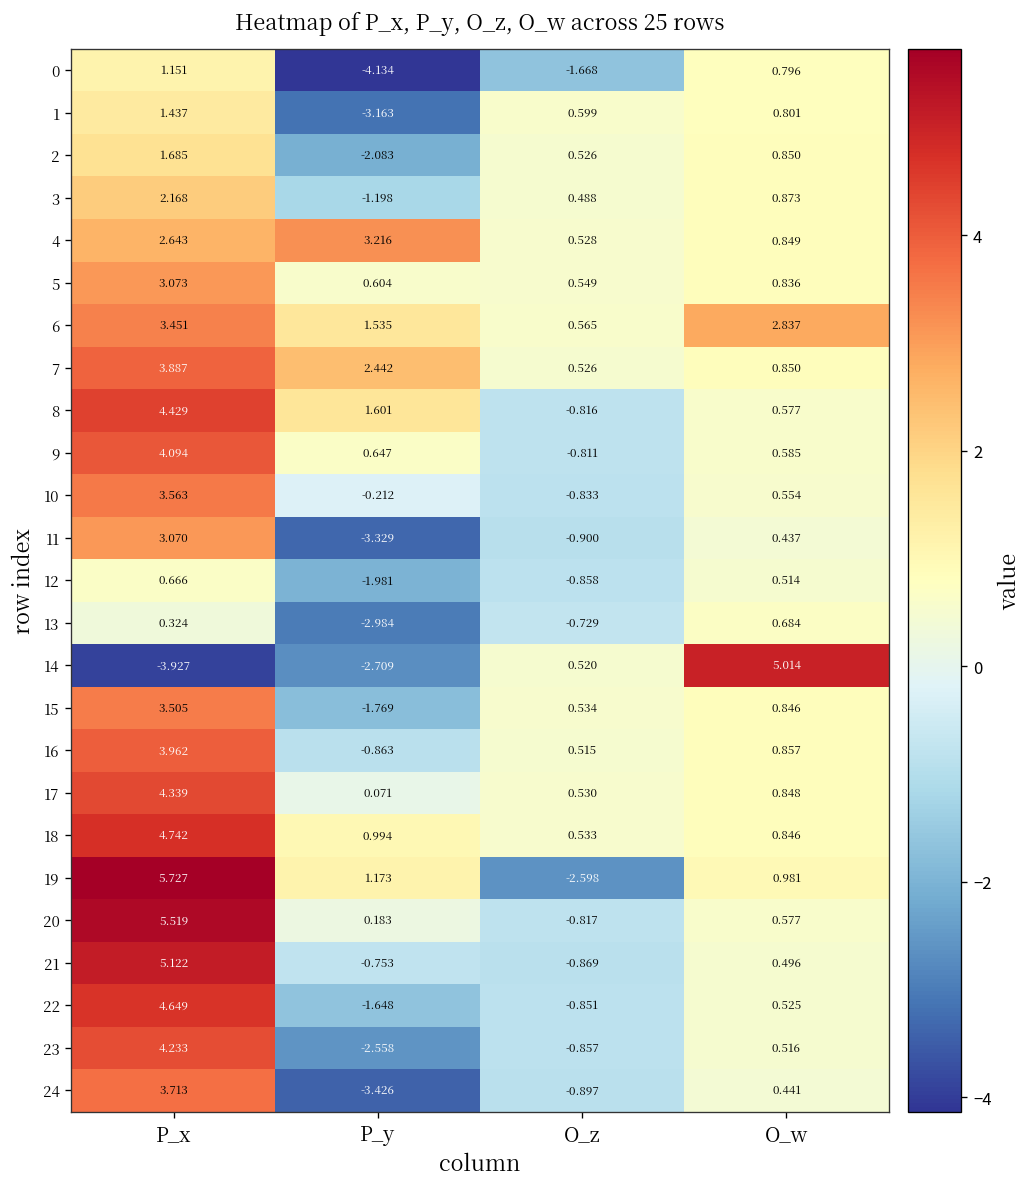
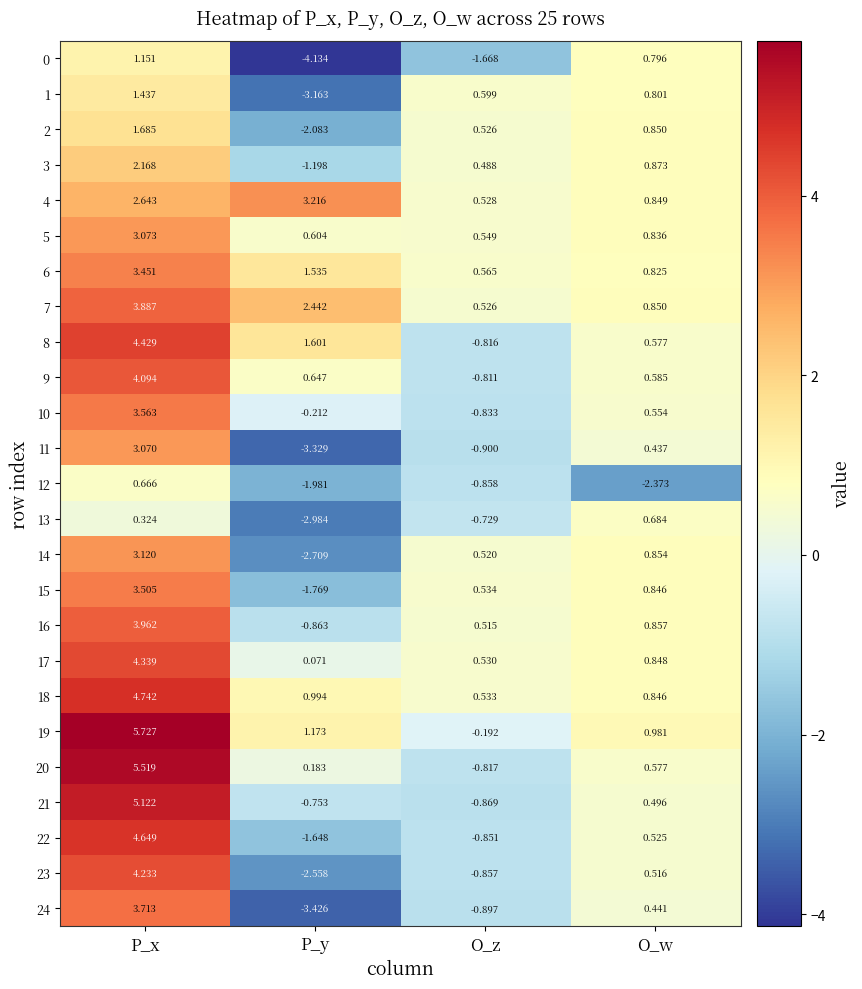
  {
    "0": {
      "P_x": 1.151,
      "P_y": -4.134,
      "O_z": -1.668,
      "O_w": 0.796
    },
    "1": {
      "P_x": 1.437,
      "P_y": -3.163,
      "O_z": 0.599,
      "O_w": 0.801
    },
    "2": {
      "P_x": 1.685,
      "P_y": -2.083,
      "O_z": 0.526,
      "O_w": 0.850
    },
    "3": {
      "P_x": 2.168,
      "P_y": -1.198,
      "O_z": 0.488,
      "O_w": 0.873
    },
    "4": {
      "P_x": 2.643,
      "P_y": 3.216,
      "O_z": 0.528,
      "O_w": 0.849
    },
    "5": {
      "P_x": 3.073,
      "P_y": 0.604,
      "O_z": 0.549,
      "O_w": 0.836
    },
    "6": {
      "P_x": 3.451,
      "P_y": 1.535,
      "O_z": 0.565,
-     "O_w": 2.837
+     "O_w": 0.825
    },
    "7": {
      "P_x": 3.887,
      "P_y": 2.442,
      "O_z": 0.526,
      "O_w": 0.850
    },
    "8": {
      "P_x": 4.429,
      "P_y": 1.601,
      "O_z": -0.816,
      "O_w": 0.577
    },
    "9": {
      "P_x": 4.094,
      "P_y": 0.647,
      "O_z": -0.811,
      "O_w": 0.585
    },
    "10": {
      "P_x": 3.563,
      "P_y": -0.212,
      "O_z": -0.833,
      "O_w": 0.554
    },
    "11": {
      "P_x": 3.070,
      "P_y": -3.329,
      "O_z": -0.900,
      "O_w": 0.437
    },
    "12": {
      "P_x": 0.666,
      "P_y": -1.981,
      "O_z": -0.858,
-     "O_w": 0.514
+     "O_w": -2.373
    },
    "13": {
      "P_x": 0.324,
      "P_y": -2.984,
      "O_z": -0.729,
      "O_w": 0.684
    },
    "14": {
-     "P_x": -3.927,
+     "P_x": 3.120,
      "P_y": -2.709,
      "O_z": 0.520,
-     "O_w": 5.014
+     "O_w": 0.854
    },
    "15": {
      "P_x": 3.505,
      "P_y": -1.769,
      "O_z": 0.534,
      "O_w": 0.846
    },
    "16": {
      "P_x": 3.962,
      "P_y": -0.863,
      "O_z": 0.515,
      "O_w": 0.857
    },
    "17": {
      "P_x": 4.339,
      "P_y": 0.071,
      "O_z": 0.530,
      "O_w": 0.848
    },
    "18": {
      "P_x": 4.742,
      "P_y": 0.994,
      "O_z": 0.533,
      "O_w": 0.846
    },
    "19": {
      "P_x": 5.727,
      "P_y": 1.173,
-     "O_z": -2.598,
+     "O_z": -0.192,
      "O_w": 0.981
    },
    "20": {
      "P_x": 5.519,
      "P_y": 0.183,
      "O_z": -0.817,
      "O_w": 0.577
    },
    "21": {
      "P_x": 5.122,
      "P_y": -0.753,
      "O_z": -0.869,
      "O_w": 0.496
    },
    "22": {
      "P_x": 4.649,
      "P_y": -1.648,
      "O_z": -0.851,
      "O_w": 0.525
    },
    "23": {
      "P_x": 4.233,
      "P_y": -2.558,
      "O_z": -0.857,
      "O_w": 0.516
    },
    "24": {
      "P_x": 3.713,
      "P_y": -3.426,
      "O_z": -0.897,
      "O_w": 0.441
    }
  }
